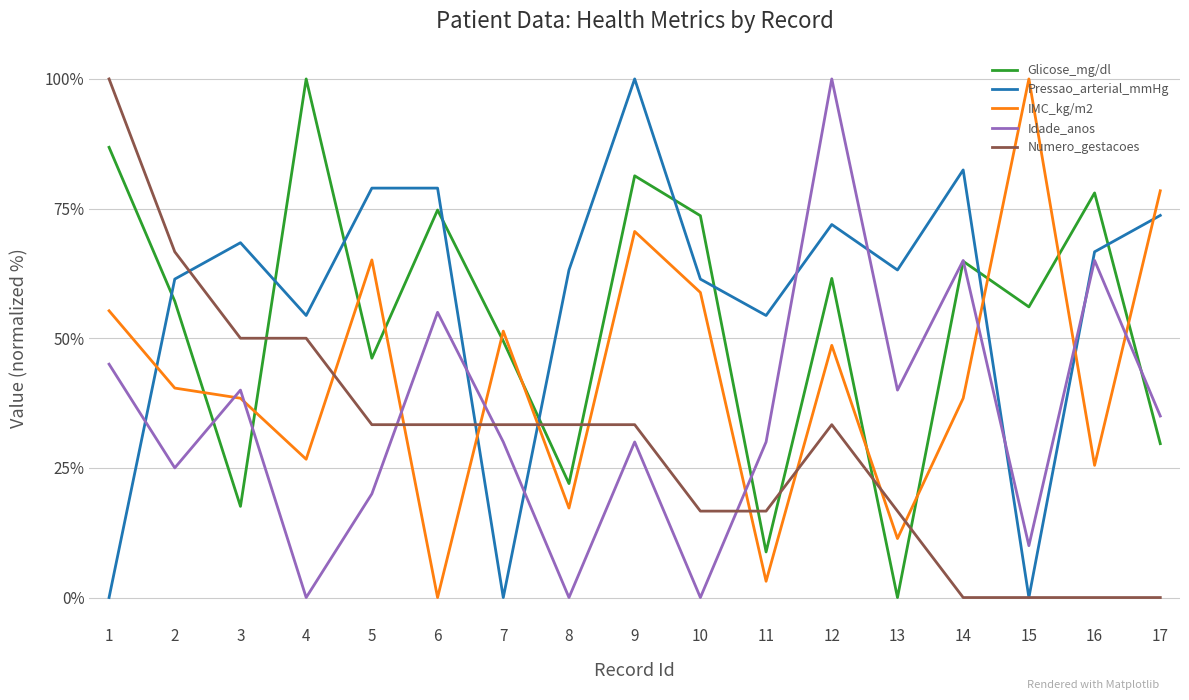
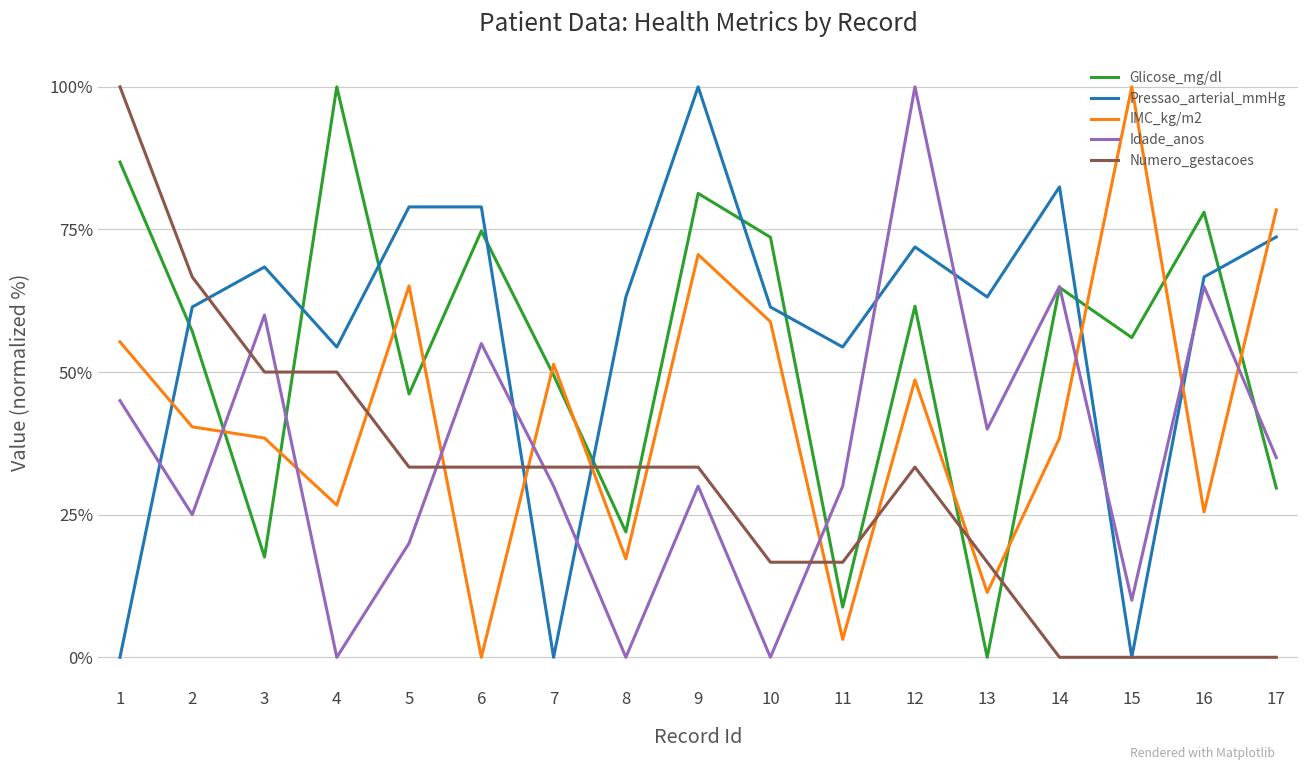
  {
    "Glicose_mg/dl": {
      "1": "87%",
      "2": "57%",
      "3": "18%",
      "4": "100%",
      "5": "46%",
      "6": "75%",
      "7": "49%",
      "8": "22%",
      "9": "81%",
      "10": "74%",
      "11": "9%",
      "12": "62%",
      "13": "0%",
      "15": "56%",
      "16": "78%",
      "17": "30%"
    },
    "Pressao_arterial_mmHg": {
      "1": "0%",
      "2": "61%",
      "3": "68%",
      "4": "54%",
      "5": "79%",
      "6": "79%",
      "7": "0%",
      "8": "63%",
      "9": "100%",
      "10": "61%",
      "11": "54%",
      "12": "72%",
      "13": "63%",
      "14": "82%",
      "16": "67%",
      "17": "74%"
    },
    "IMC_kg/m2": {
      "1": "55%",
      "2": "40%",
      "3": "38%",
      "4": "27%",
      "5": "65%",
      "6": "0%",
      "7": "51%",
      "8": "17%",
      "9": "71%",
      "10": "59%",
      "11": "3%",
      "12": "49%",
      "13": "11%",
      "14": "38%",
      "15": "100%",
      "16": "25%",
      "17": "78%"
    },
    "Idade_anos": {
      "1": "45%",
      "2": "25%",
-     "3": "40%",
+     "3": "60%",
      "4": "0%",
      "5": "20%",
      "6": "55%",
      "7": "30%",
      "8": "0%",
      "9": "30%",
      "10": "0%",
      "11": "30%",
      "12": "100%",
      "13": "40%",
      "15": "10%",
      "16": "65%",
      "17": "35%"
    },
    "Numero_gestacoes": {
      "1": "100%",
      "2": "67%",
      "3": "50%",
      "4": "50%",
      "5": "33%",
      "6": "33%",
      "7": "33%",
      "8": "33%",
      "9": "33%",
      "10": "17%",
      "11": "17%",
      "12": "33%",
      "13": "17%",
      "14": "0%",
      "16": "0%",
      "17": "0%"
    }
  }
